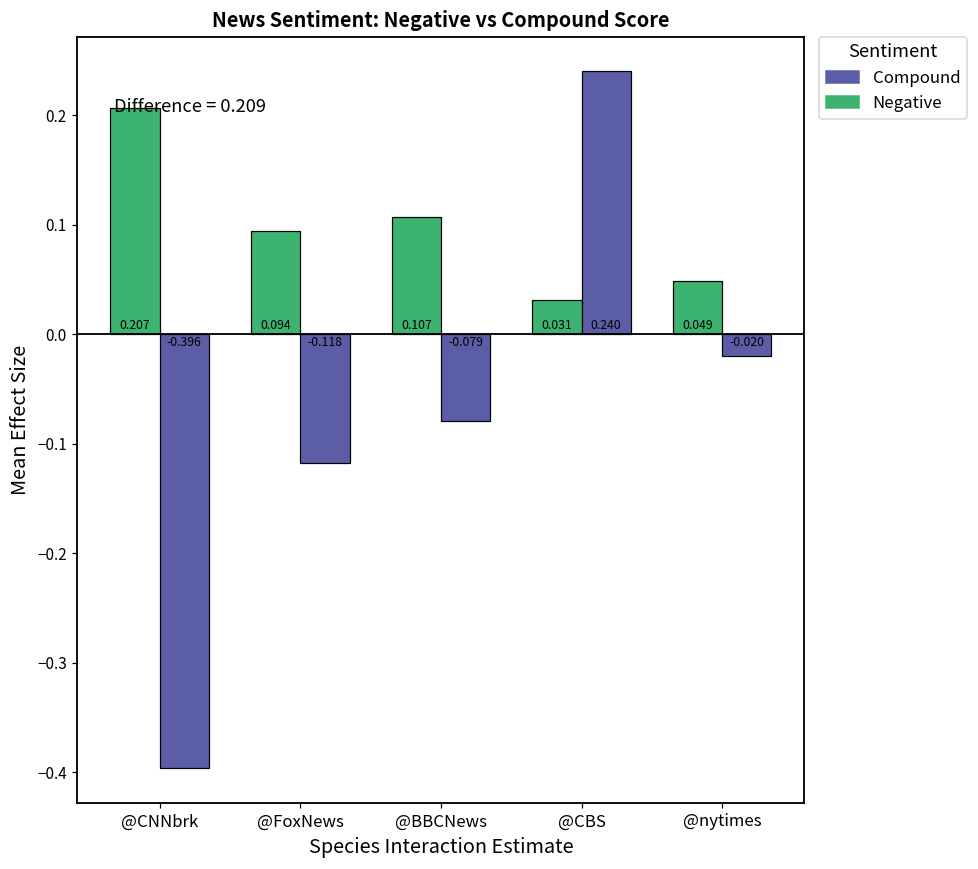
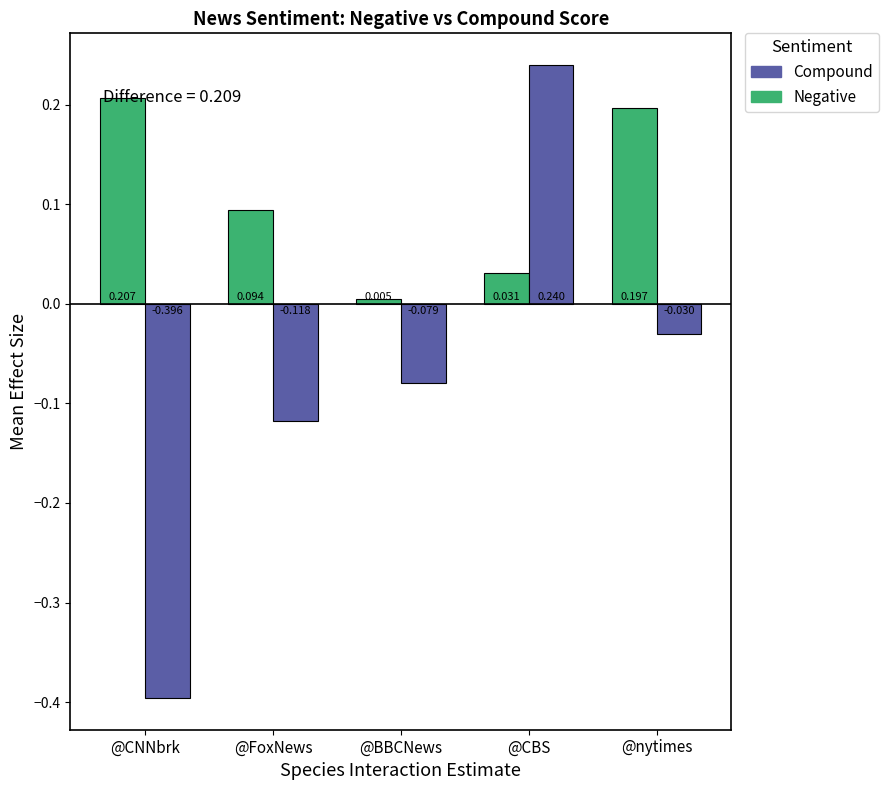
  {
    "Negative": {
      "@CNNbrk": 0.207,
      "@FoxNews": 0.094,
-     "@BBCNews": 0.107,
+     "@BBCNews": 0.005,
      "@CBS": 0.031,
-     "@nytimes": 0.049
+     "@nytimes": 0.197
    },
    "Compound": {
      "@CNNbrk": -0.396,
      "@FoxNews": -0.118,
      "@BBCNews": -0.079,
      "@CBS": 0.240,
-     "@nytimes": -0.020
+     "@nytimes": -0.030
    }
  }
